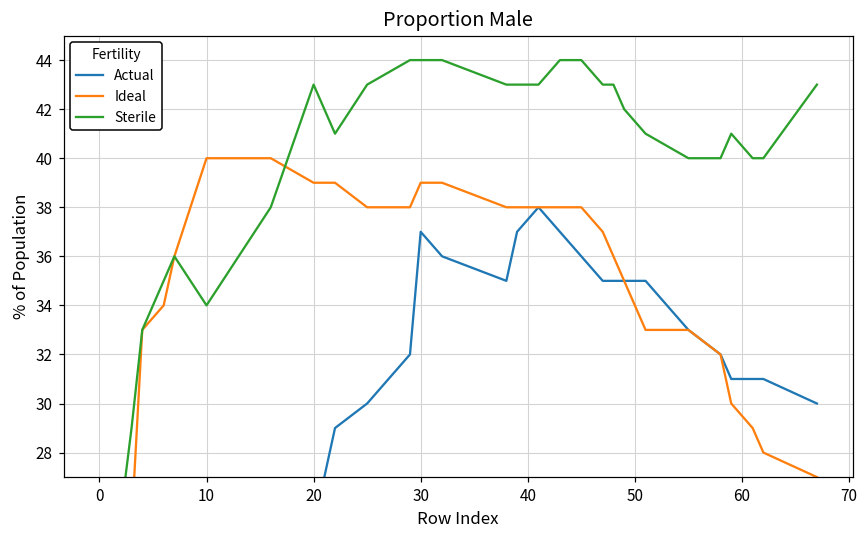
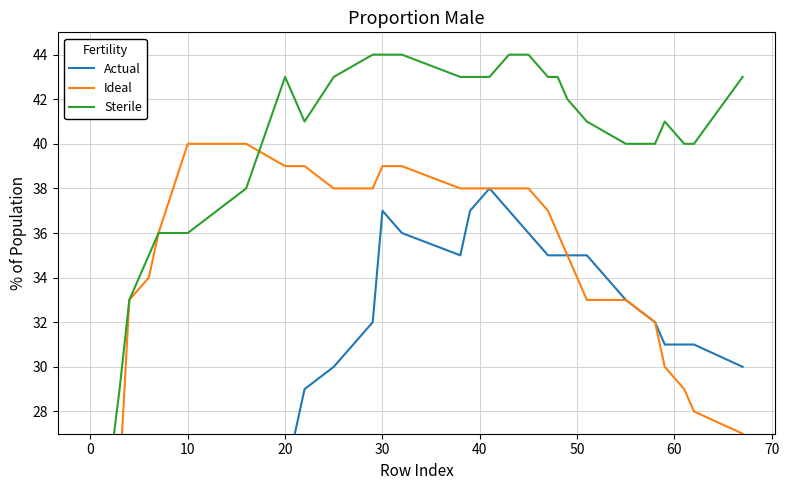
  {
    "Actual": {
      "30": 37
    },
    "Ideal": {
      "10": 40,
      "20": 39,
      "30": 39
    },
    "Sterile": {
-     "10": 34,
+     "10": 36,
      "20": 43,
      "30": 44
    }
  }
